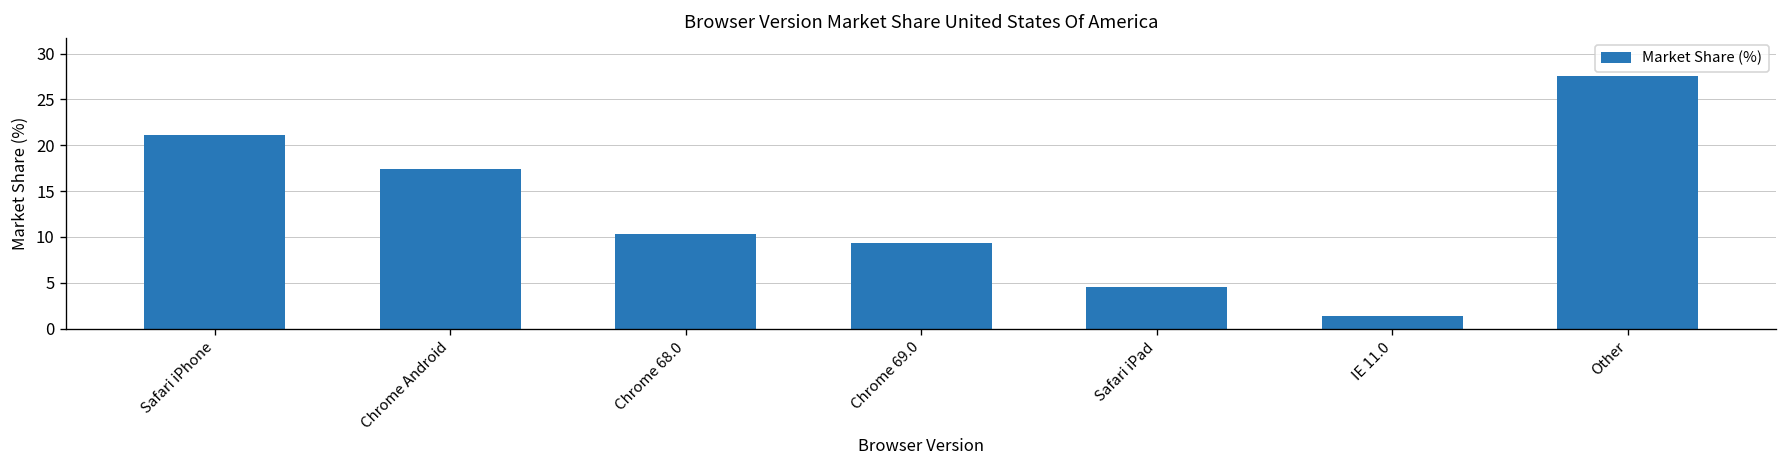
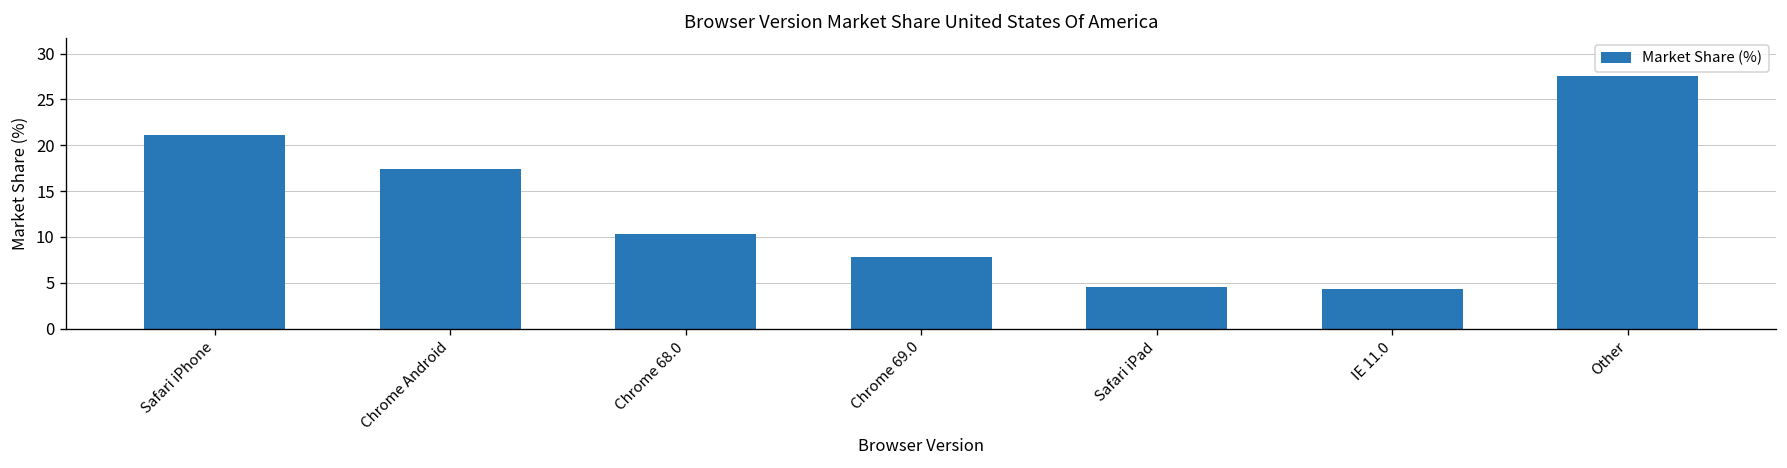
  {
    "Safari iPhone": 21,
    "Chrome Android": 17,
    "Chrome 68.0": 10,
-   "Chrome 69.0": 9,
+   "Chrome 69.0": 8,
    "Safari iPad": 5,
-   "IE 11.0": 1,
+   "IE 11.0": 4,
    "Other": 28
  }
